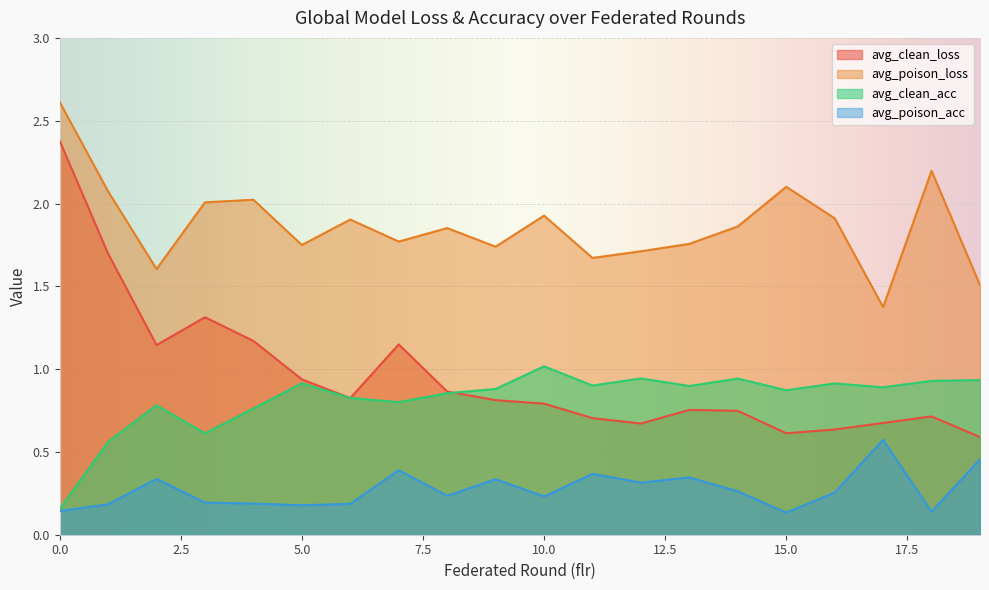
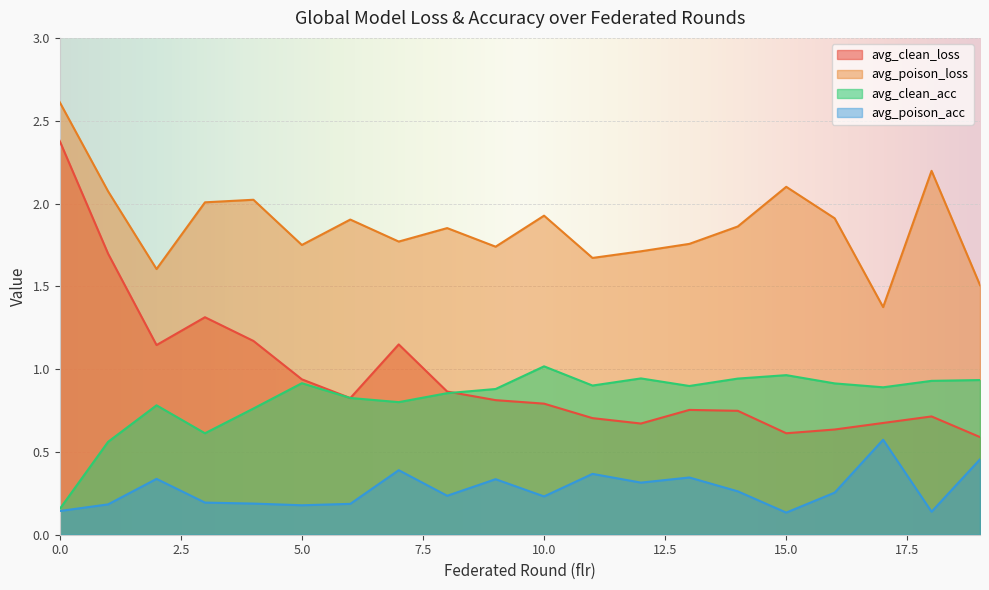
  {
    "avg_clean_acc": {
      "5.0": 0.91,
      "10.0": 1.02,
-     "15.0": 0.87
+     "15.0": 0.96
    },
    "avg_poison_acc": {
      "5.0": 0.18,
      "10.0": 0.23,
      "15.0": 0.13
    }
  }
